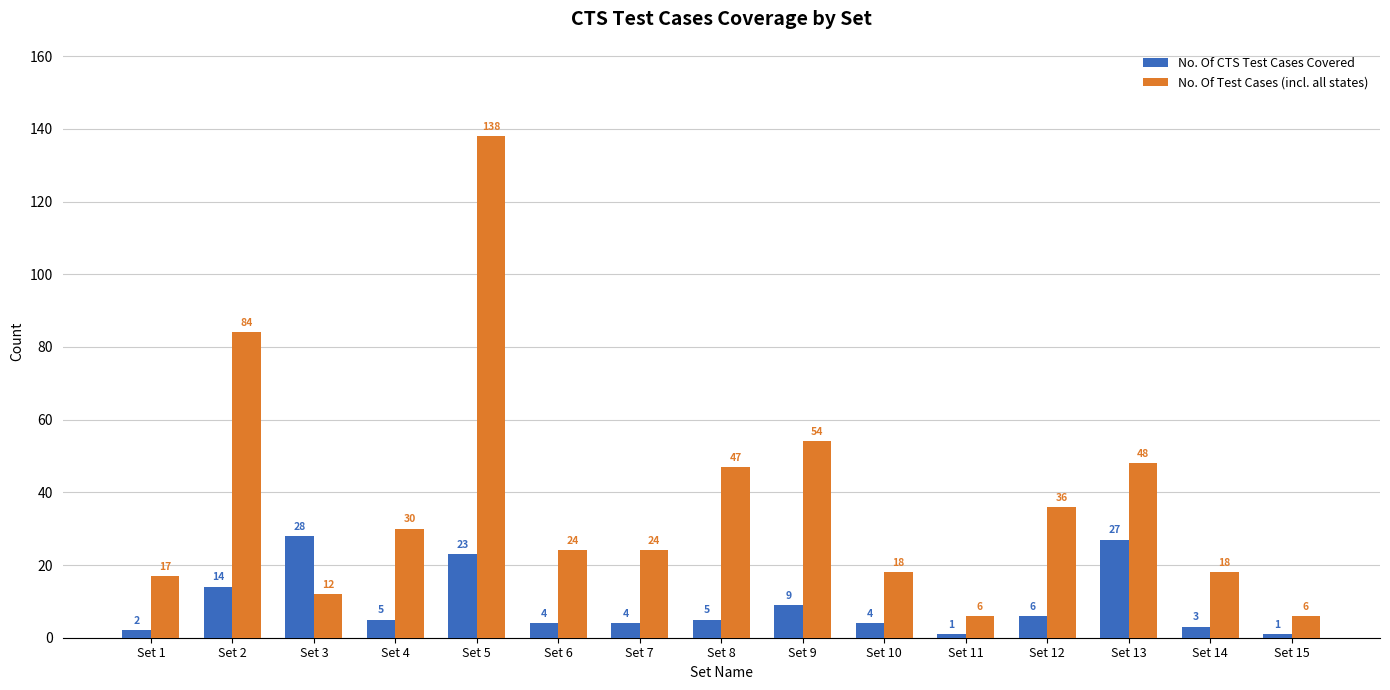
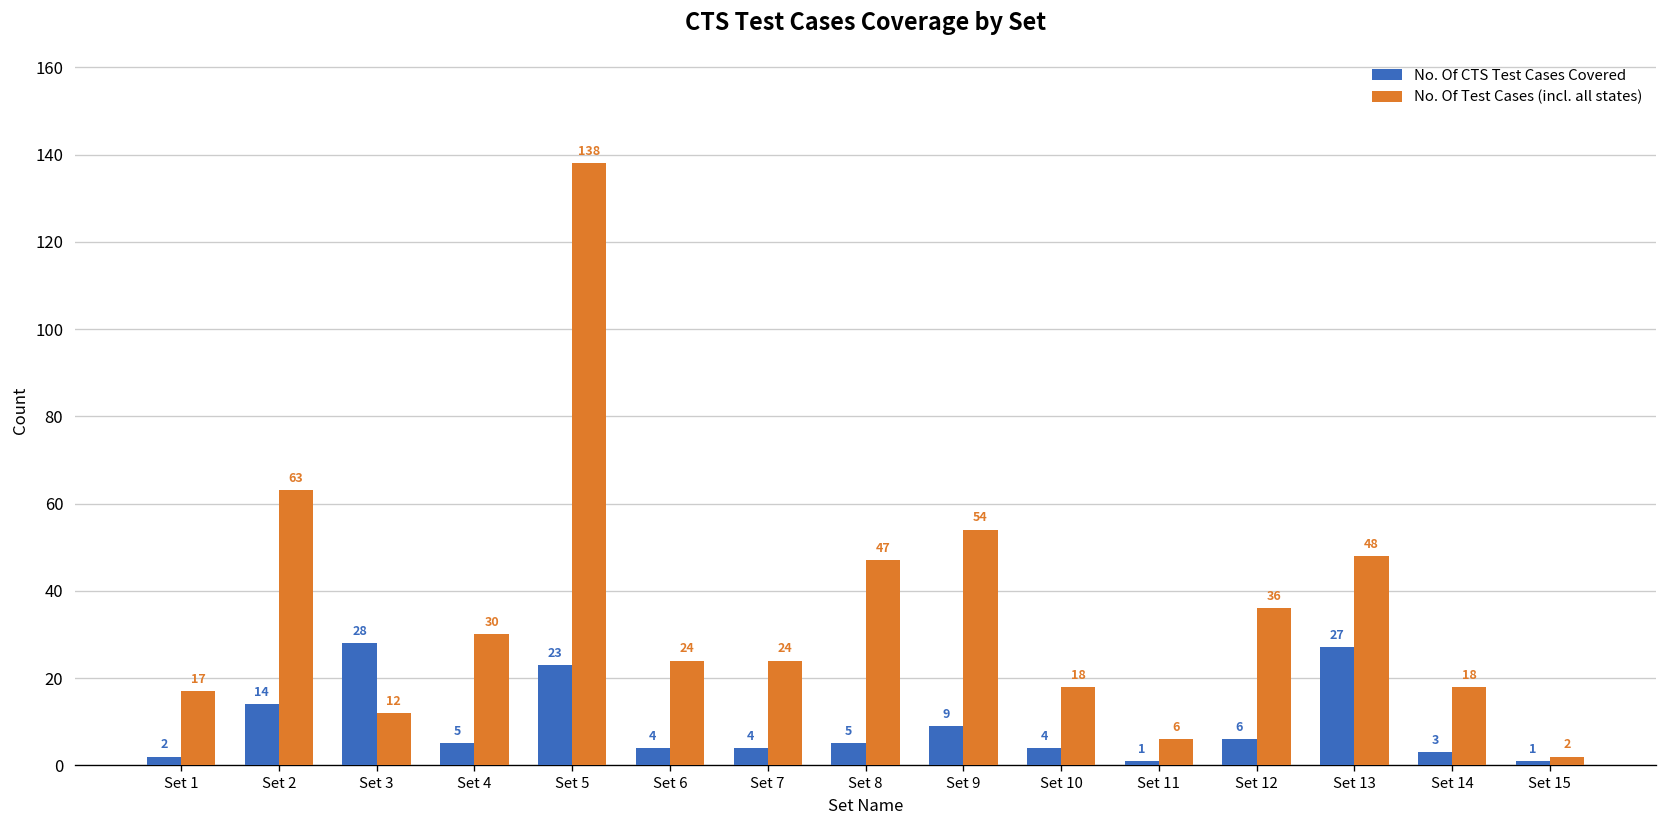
  {
    "No. Of CTS Test Cases Covered": {
      "Set 1": 2,
      "Set 2": 14,
      "Set 3": 28,
      "Set 4": 5,
      "Set 5": 23,
      "Set 6": 4,
      "Set 7": 4,
      "Set 8": 5,
      "Set 9": 9,
      "Set 10": 4,
      "Set 11": 1,
      "Set 12": 6,
      "Set 13": 27,
      "Set 14": 3,
      "Set 15": 1
    },
    "No. Of Test Cases (incl. all states)": {
      "Set 1": 17,
-     "Set 2": 84,
+     "Set 2": 63,
      "Set 3": 12,
      "Set 4": 30,
      "Set 5": 138,
      "Set 6": 24,
      "Set 7": 24,
      "Set 8": 47,
      "Set 9": 54,
      "Set 10": 18,
      "Set 11": 6,
      "Set 12": 36,
      "Set 13": 48,
      "Set 14": 18,
-     "Set 15": 6
+     "Set 15": 2
    }
  }
